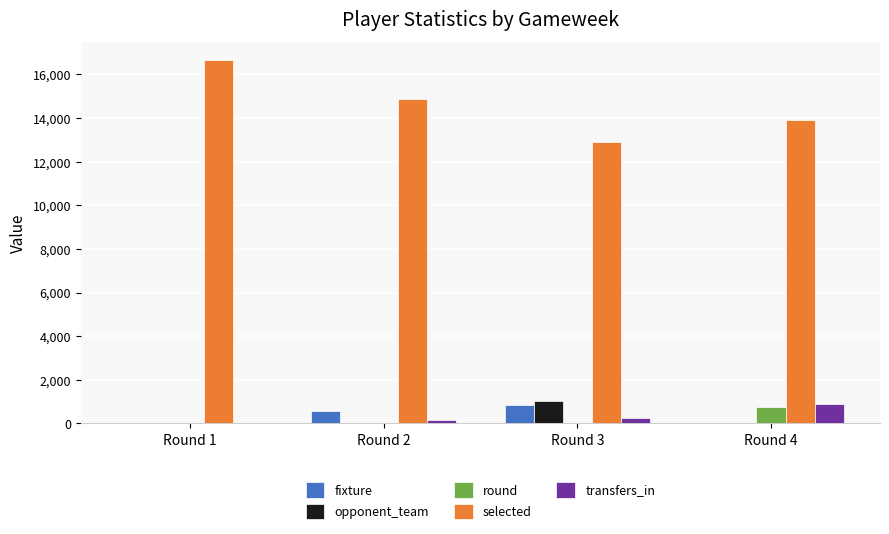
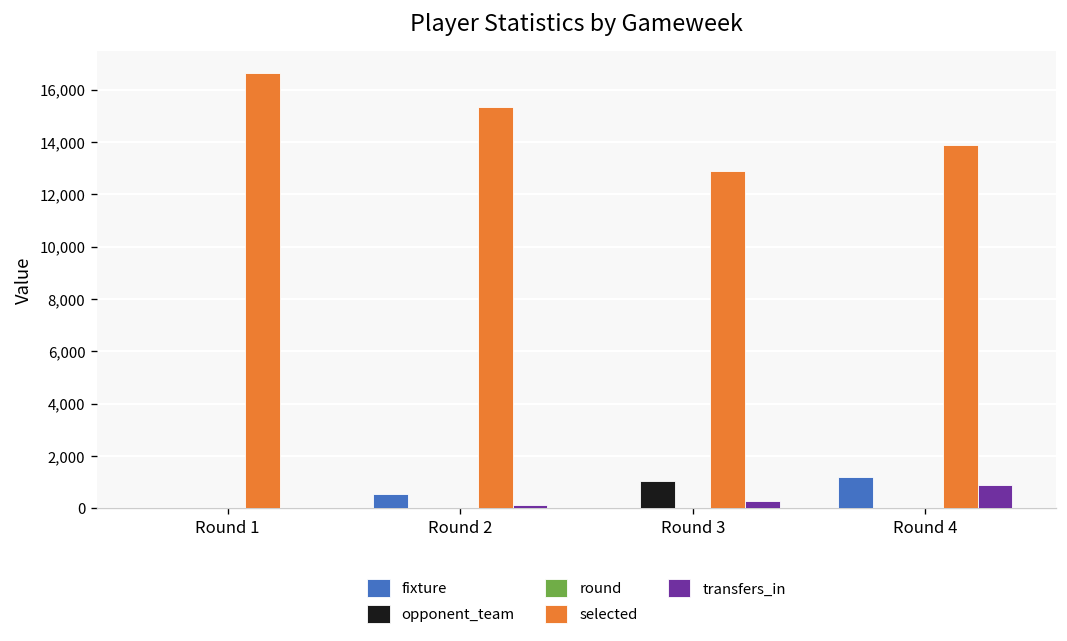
  {
    "fixture": {
      "Round 2": "600",
-     "Round 3": "800",
-     "Round 4": "0"
+     "Round 3": "0",
+     "Round 4": "1,200"
    },
    "opponent_team": {
      "Round 3": "1,000"
    },
    "round": {
-     "Round 4": "800"
+     "Round 4": "0"
    },
    "selected": {
      "Round 1": "16,700",
-     "Round 2": "14,900",
+     "Round 2": "15,300",
      "Round 3": "12,900",
      "Round 4": "13,900"
    },
    "transfers_in": {
      "Round 1": "0",
      "Round 2": "100",
      "Round 3": "300",
      "Round 4": "900"
    }
  }
